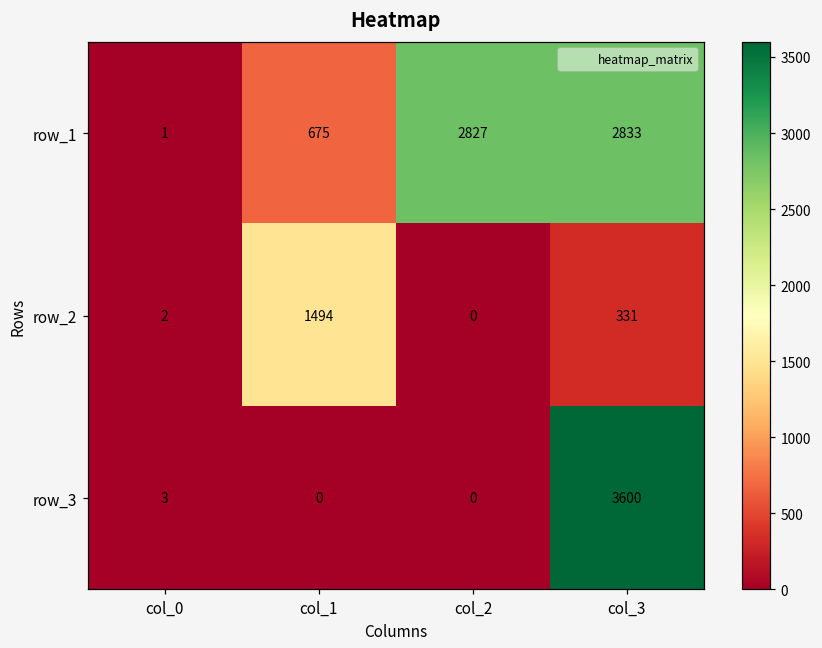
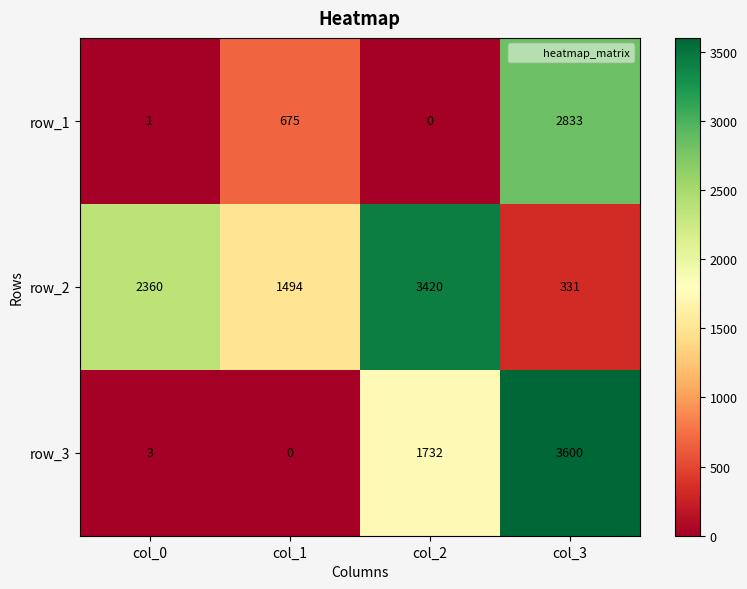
  {
    "row_1": {
      "col_0": 1,
      "col_1": 675,
-     "col_2": 2827,
+     "col_2": 0,
      "col_3": 2833
    },
    "row_2": {
-     "col_0": 2,
+     "col_0": 2360,
      "col_1": 1494,
-     "col_2": 0,
+     "col_2": 3420,
      "col_3": 331
    },
    "row_3": {
      "col_0": 3,
      "col_1": 0,
-     "col_2": 0,
+     "col_2": 1732,
      "col_3": 3600
    }
  }
